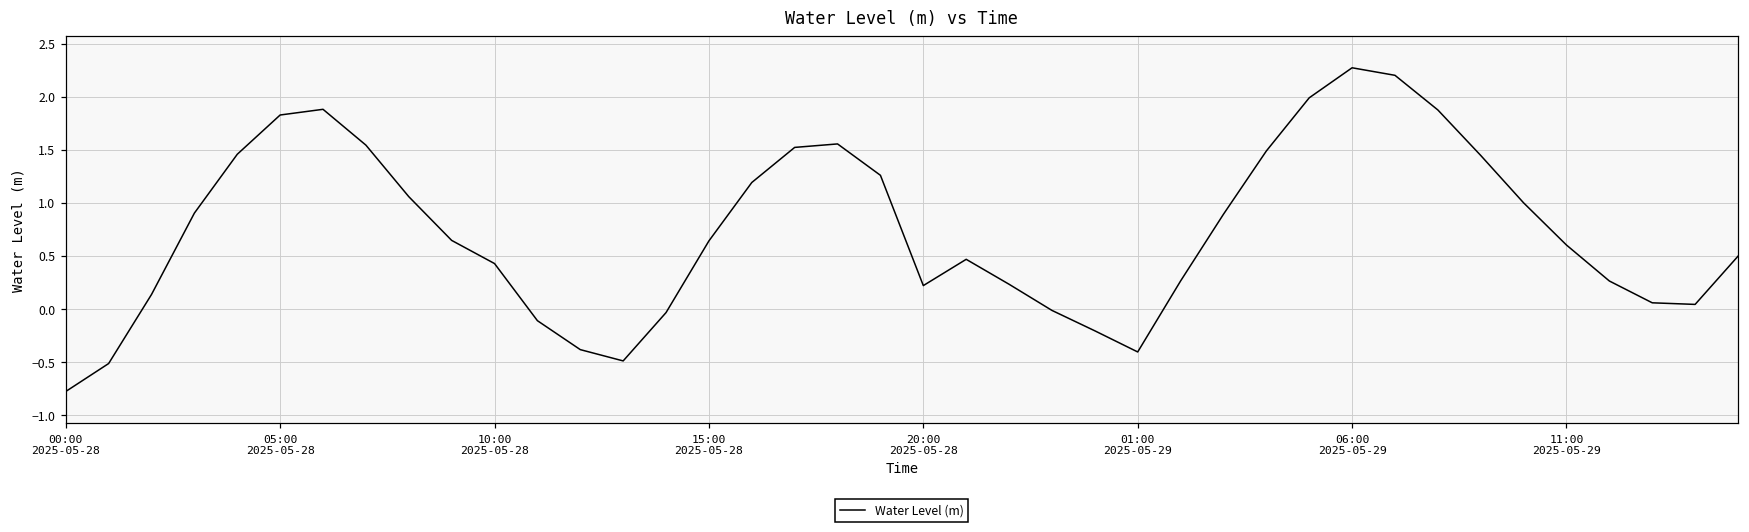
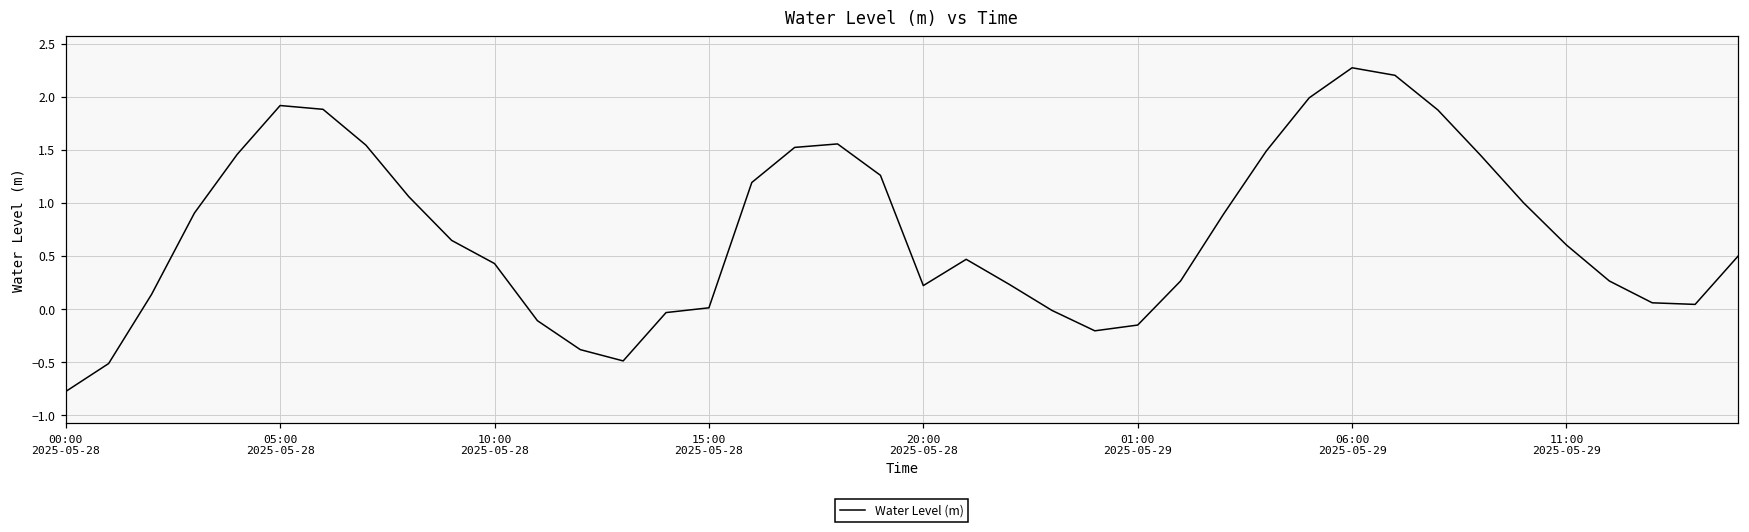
  {
    "00:00 2025-05-28": -0.8,
-   "05:00 2025-05-28": 1.8,
+   "05:00 2025-05-28": 1.9,
    "10:00 2025-05-28": 0.4,
-   "15:00 2025-05-28": 0.6,
+   "15:00 2025-05-28": 0.0,
    "20:00 2025-05-28": 0.2,
-   "01:00 2025-05-29": -0.4,
+   "01:00 2025-05-29": -0.2,
    "06:00 2025-05-29": 2.3,
    "11:00 2025-05-29": 0.6
  }
